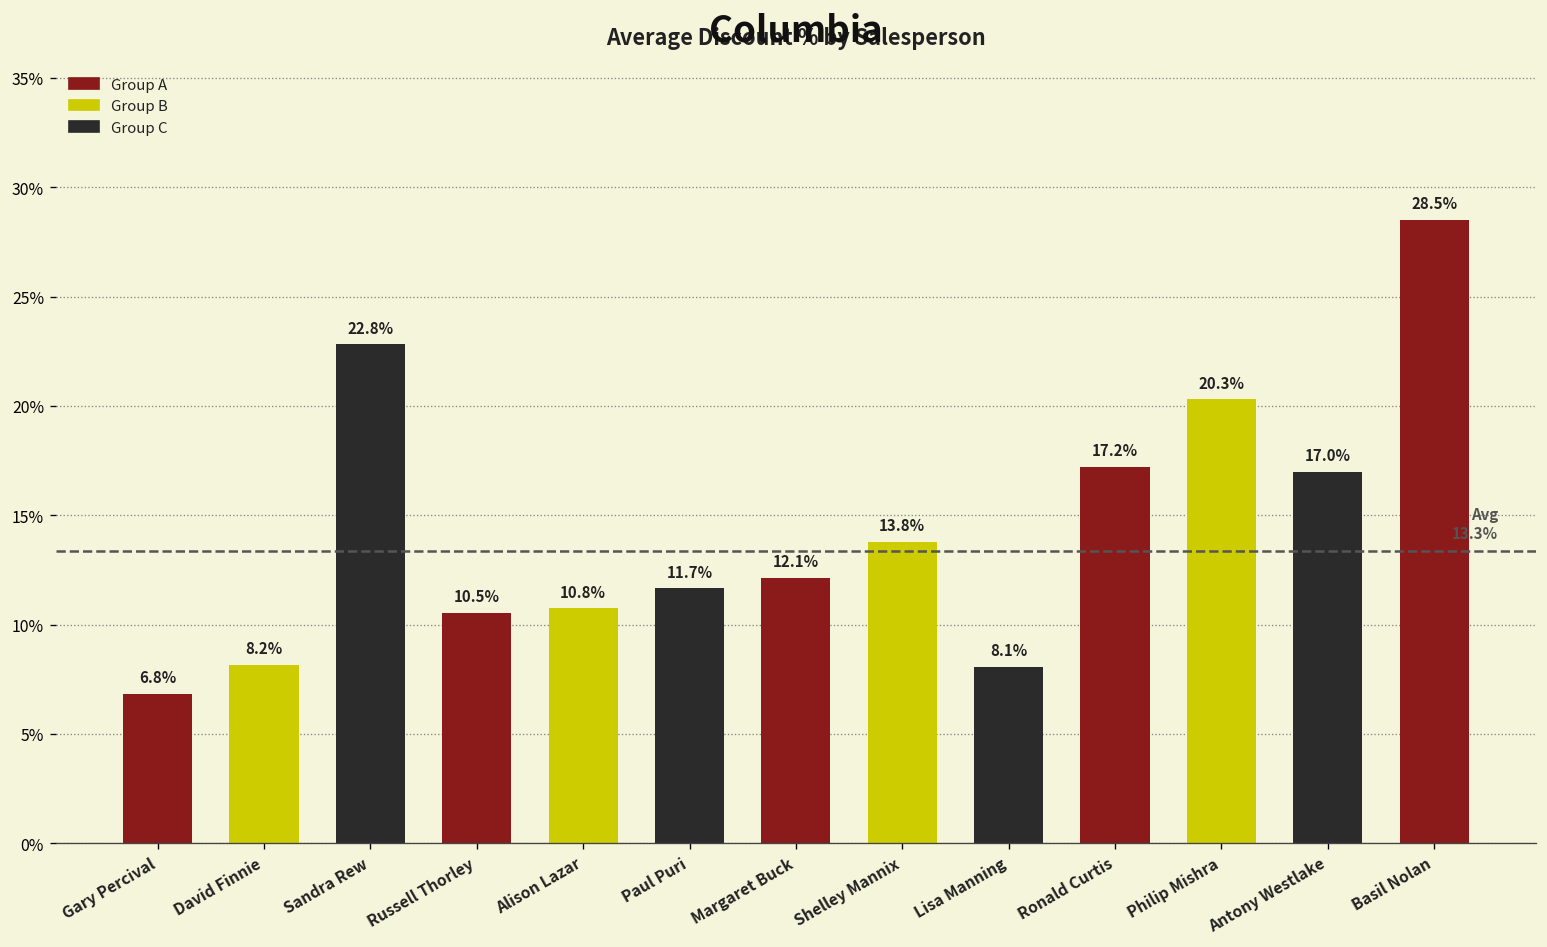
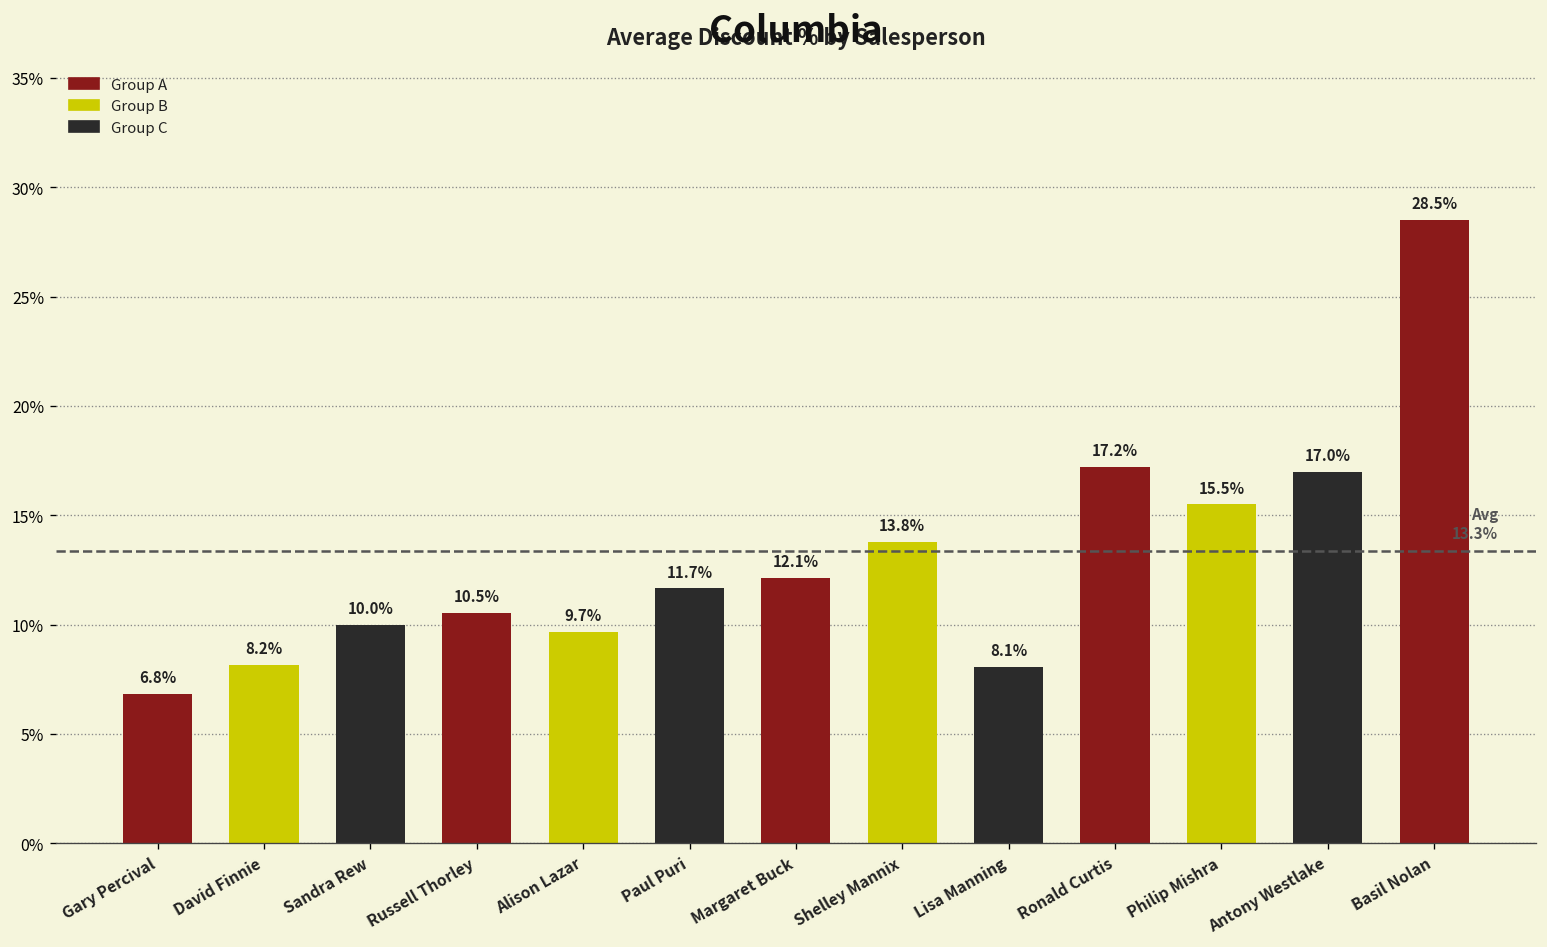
  {
    "Gary Percival": "6.8%",
    "David Finnie": "8.2%",
-   "Sandra Rew": "22.8%",
+   "Sandra Rew": "10.0%",
    "Russell Thorley": "10.5%",
-   "Alison Lazar": "10.8%",
+   "Alison Lazar": "9.7%",
    "Paul Puri": "11.7%",
    "Margaret Buck": "12.1%",
    "Shelley Mannix": "13.8%",
    "Lisa Manning": "8.1%",
    "Ronald Curtis": "17.2%",
-   "Philip Mishra": "20.3%",
+   "Philip Mishra": "15.5%",
    "Antony Westlake": "17.0%",
    "Basil Nolan": "28.5%"
  }
